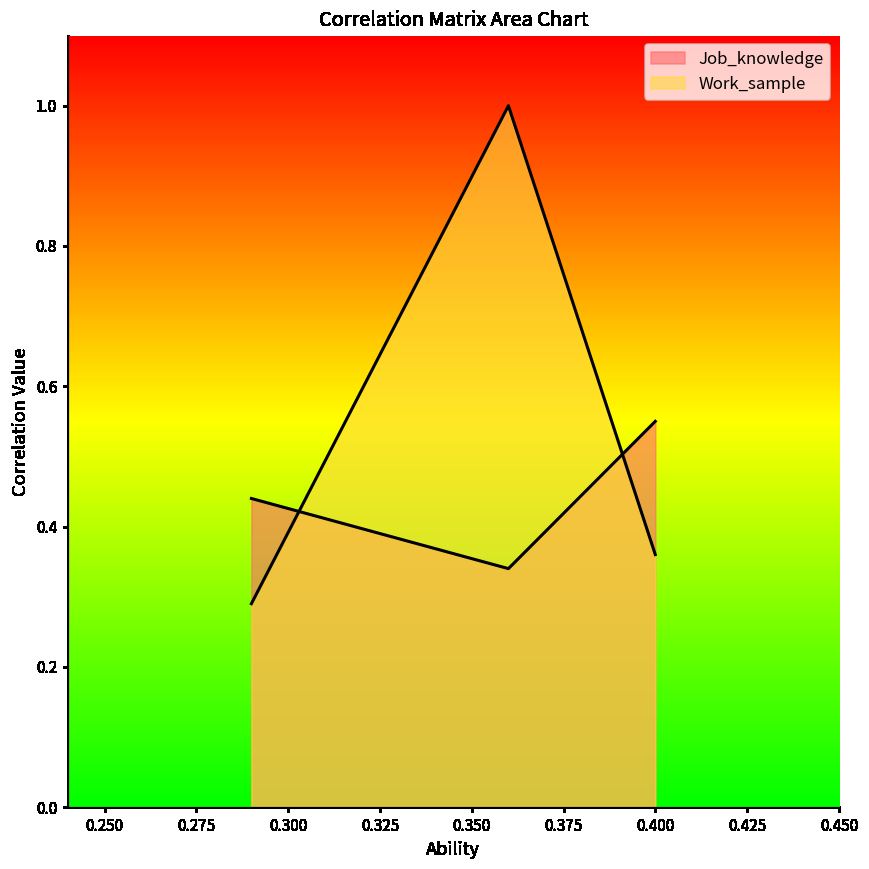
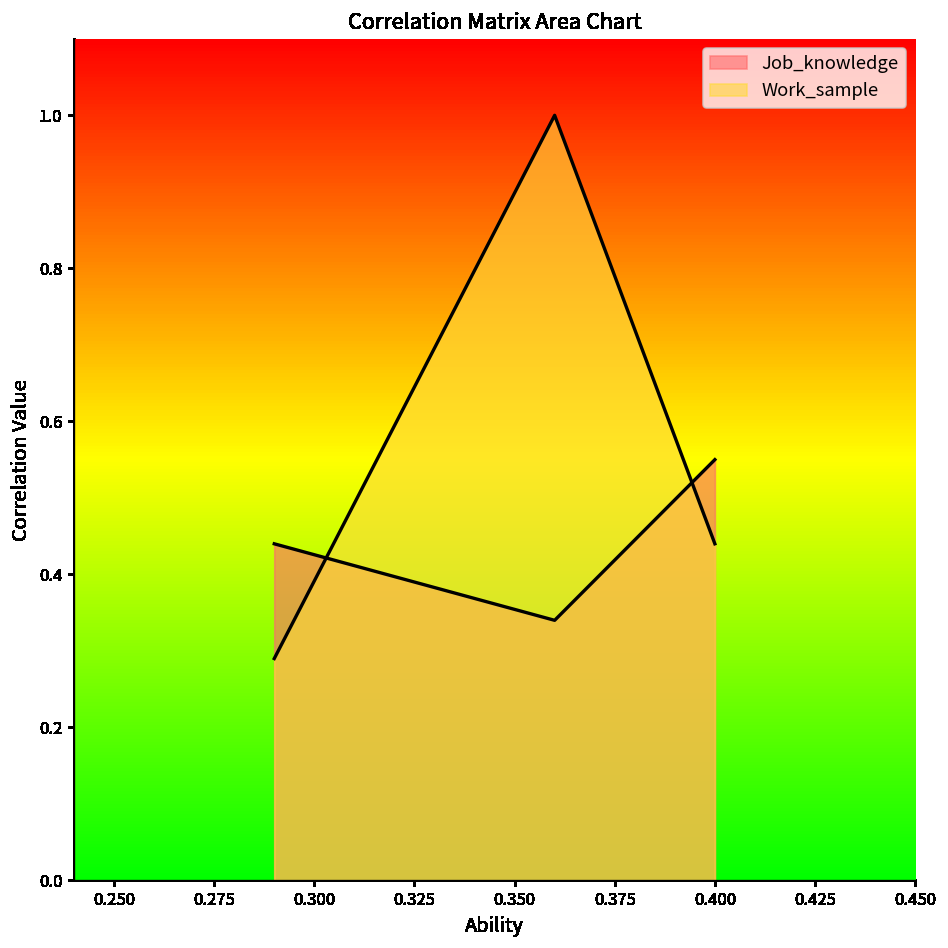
  {
    "Job_knowledge": {
      "0.400": 0.55
    },
    "Work_sample": {
-     "0.400": 0.36
+     "0.400": 0.44
    }
  }
